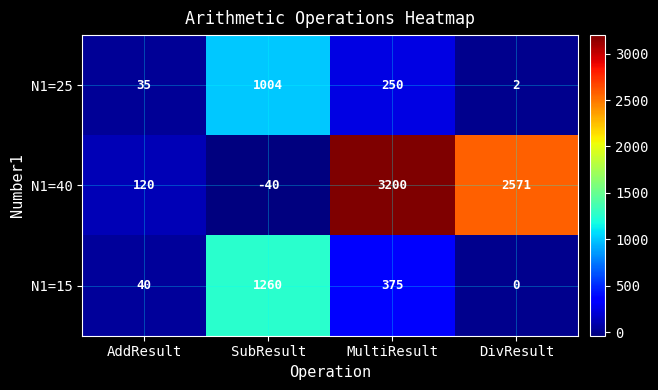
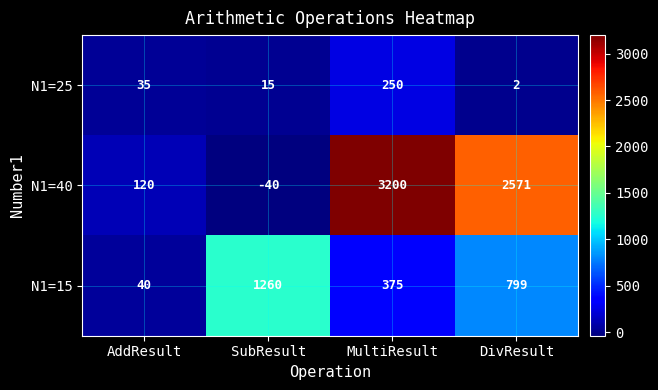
  {
    "N1=25": {
      "AddResult": 35,
-     "SubResult": 1004,
+     "SubResult": 15,
      "MultiResult": 250,
      "DivResult": 2
    },
    "N1=40": {
      "AddResult": 120,
      "SubResult": -40,
      "MultiResult": 3200,
      "DivResult": 2571
    },
    "N1=15": {
      "AddResult": 40,
      "SubResult": 1260,
      "MultiResult": 375,
-     "DivResult": 0
+     "DivResult": 799
    }
  }
